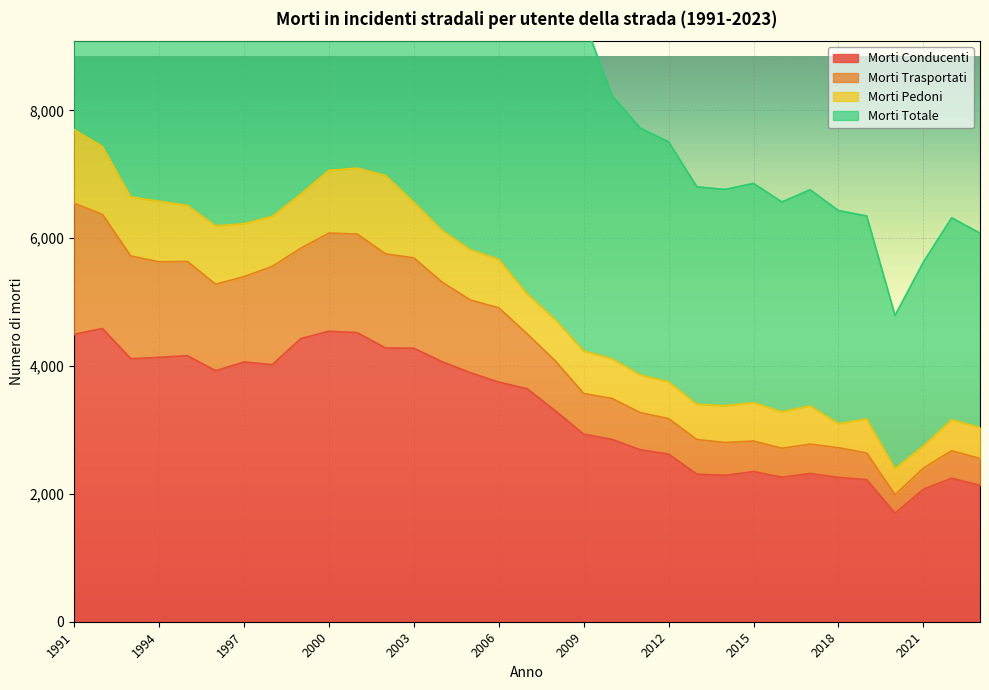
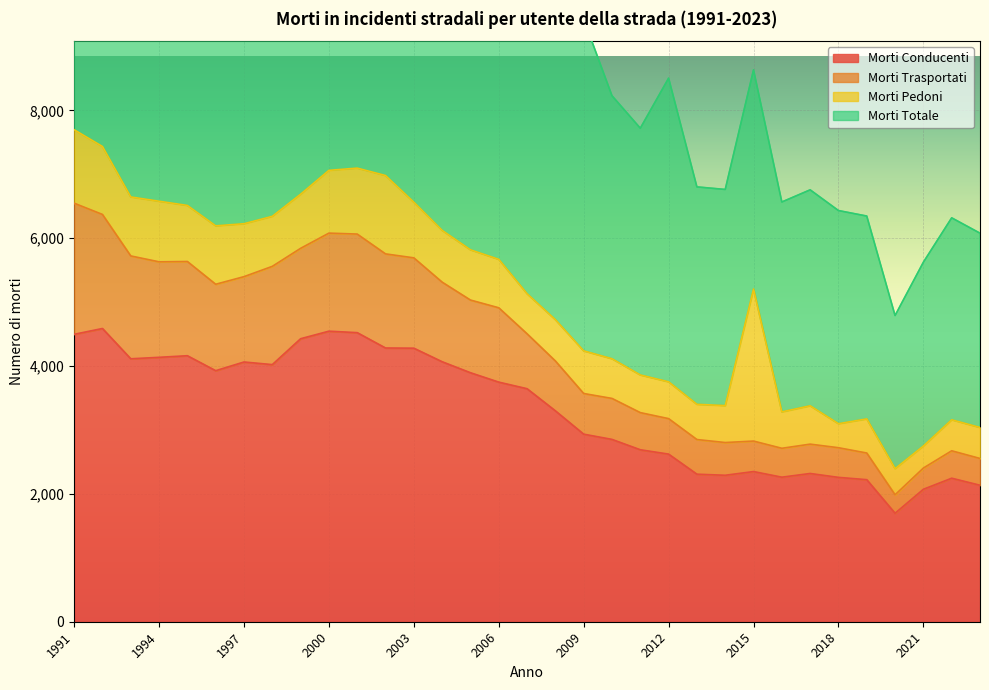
  {
    "Morti Pedoni": {
      "1991": "1,100",
      "1994": "900",
      "1997": "800",
      "2000": "1,000",
      "2003": "900",
      "2006": "800",
      "2009": "700",
      "2012": "600",
-     "2015": "600",
+     "2015": "2,400",
      "2018": "400",
      "2021": "300"
    },
    "Morti Totale": {
-     "2012": "3,800",
+     "2012": "4,800",
      "2015": "3,400",
      "2018": "3,300",
      "2021": "2,900"
    }
  }
